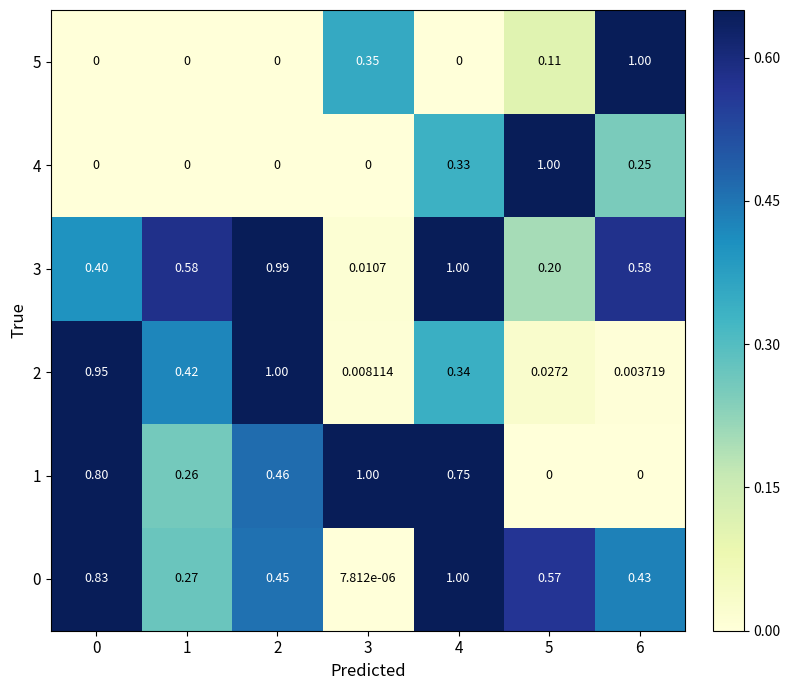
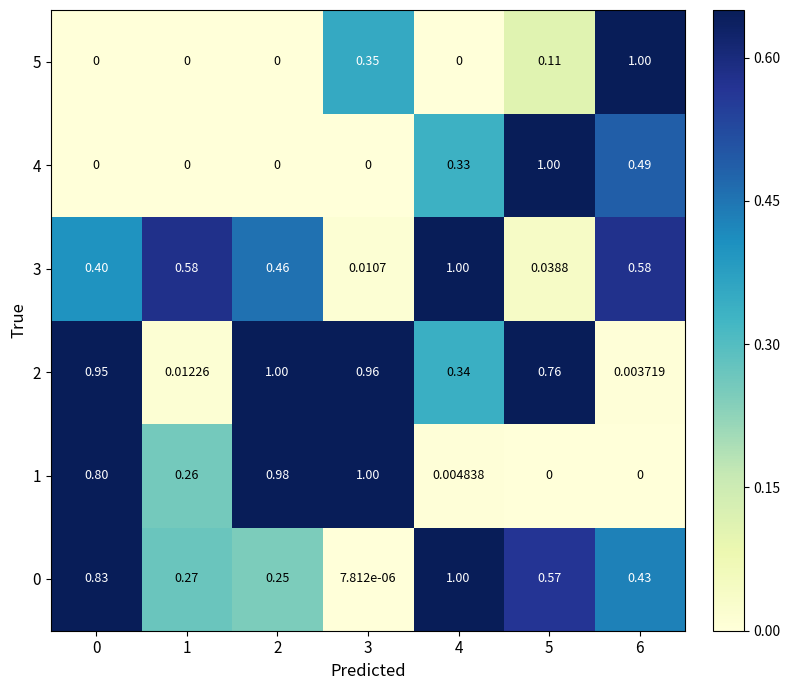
  {
    "5": {
      "0": "0",
      "1": "0",
      "2": "0",
      "3": "0.35",
      "4": "0",
      "5": "0.11",
      "6": "1.00"
    },
    "4": {
      "0": "0",
      "1": "0",
      "2": "0",
      "3": "0",
      "4": "0.33",
      "5": "1.00",
-     "6": "0.25"
+     "6": "0.49"
    },
    "3": {
      "0": "0.40",
      "1": "0.58",
-     "2": "0.99",
+     "2": "0.46",
      "3": "0.0107",
      "4": "1.00",
-     "5": "0.20",
+     "5": "0.0388",
      "6": "0.58"
    },
    "2": {
      "0": "0.95",
-     "1": "0.42",
+     "1": "0.01226",
      "2": "1.00",
-     "3": "0.008114",
+     "3": "0.96",
      "4": "0.34",
-     "5": "0.0272",
+     "5": "0.76",
      "6": "0.003719"
    },
    "1": {
      "0": "0.80",
      "1": "0.26",
-     "2": "0.46",
+     "2": "0.98",
      "3": "1.00",
-     "4": "0.75",
+     "4": "0.004838",
      "5": "0",
      "6": "0"
    },
    "0": {
      "0": "0.83",
      "1": "0.27",
-     "2": "0.45",
+     "2": "0.25",
      "3": "7.812e-06",
      "4": "1.00",
      "5": "0.57",
      "6": "0.43"
    }
  }
